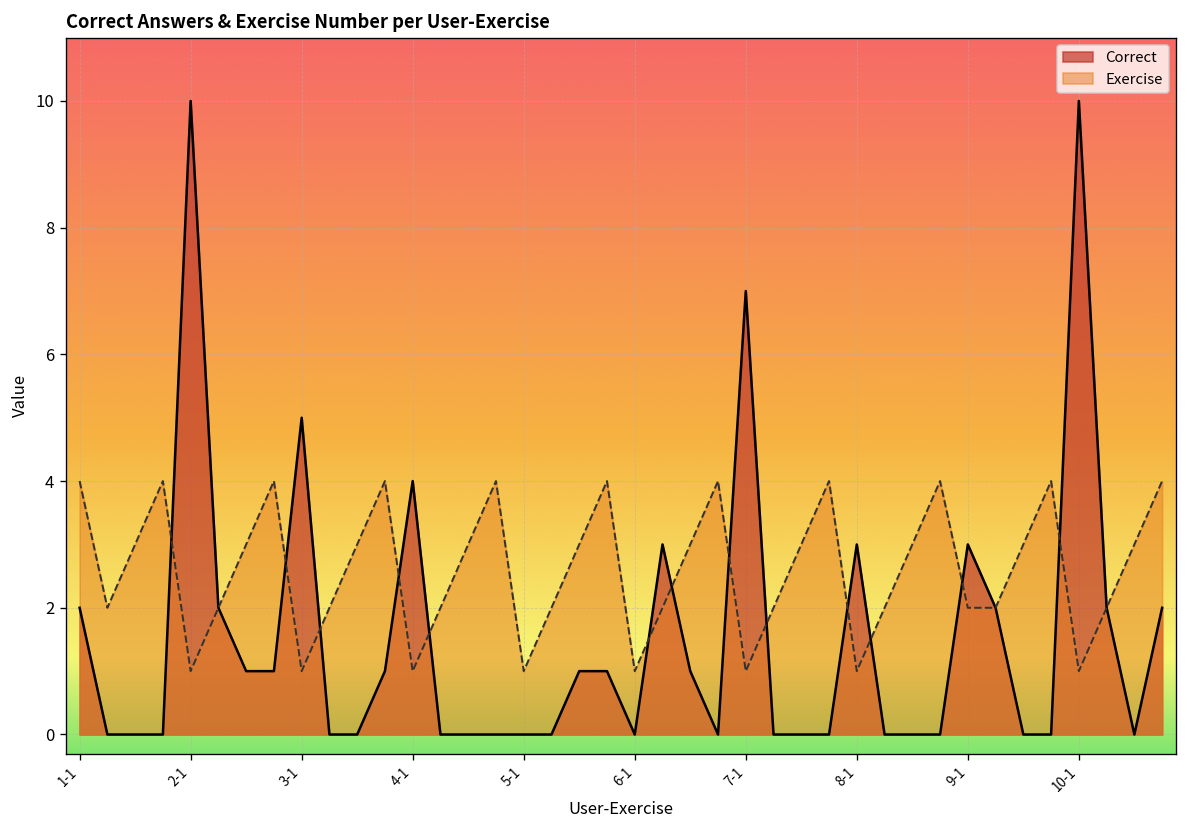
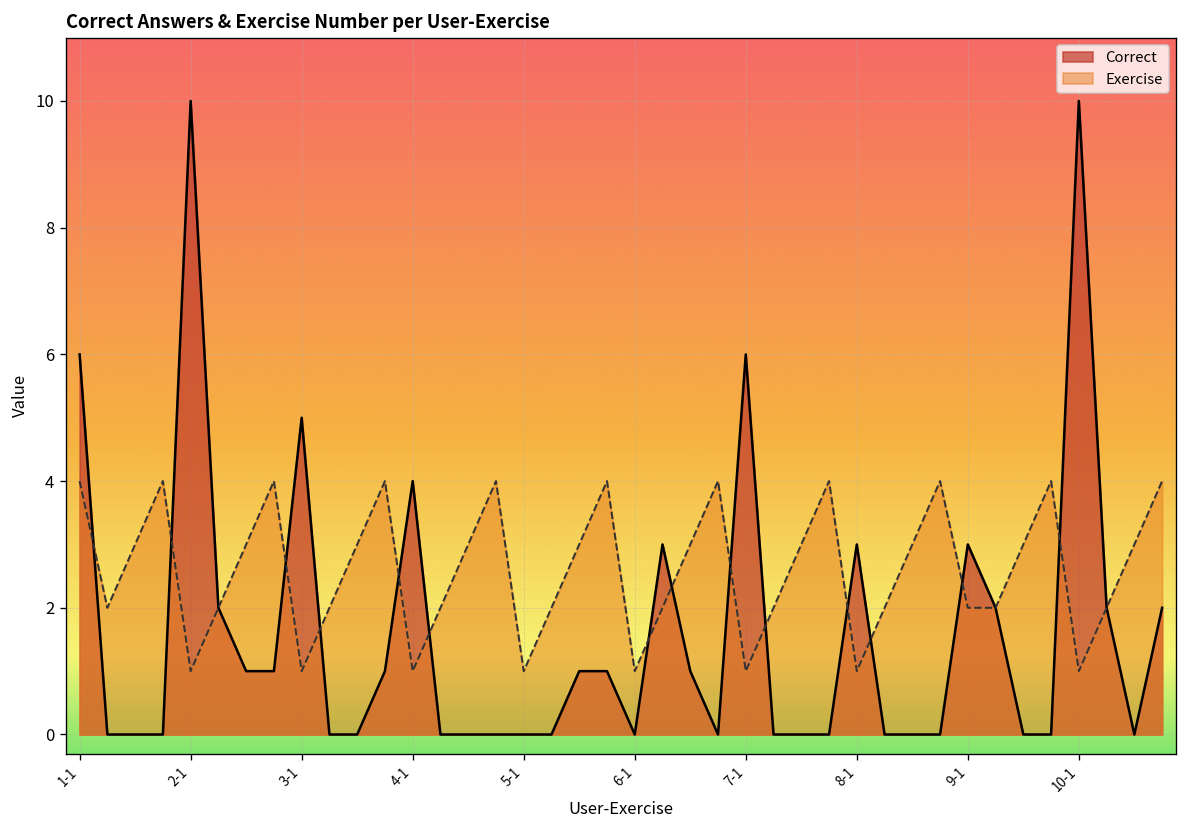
  {
    "Correct": {
-     "1-1": 2,
+     "1-1": 6,
      "2-1": 10,
      "3-1": 5,
      "4-1": 4,
      "5-1": 0,
      "6-1": 0,
-     "7-1": 7,
+     "7-1": 6,
      "8-1": 3,
      "9-1": 3,
      "10-1": 10
    },
    "Exercise": {
      "1-1": 4,
      "2-1": 1,
      "3-1": 1,
      "4-1": 1,
      "5-1": 1,
      "6-1": 1,
      "7-1": 1,
      "8-1": 1,
      "9-1": 2,
      "10-1": 1
    }
  }
